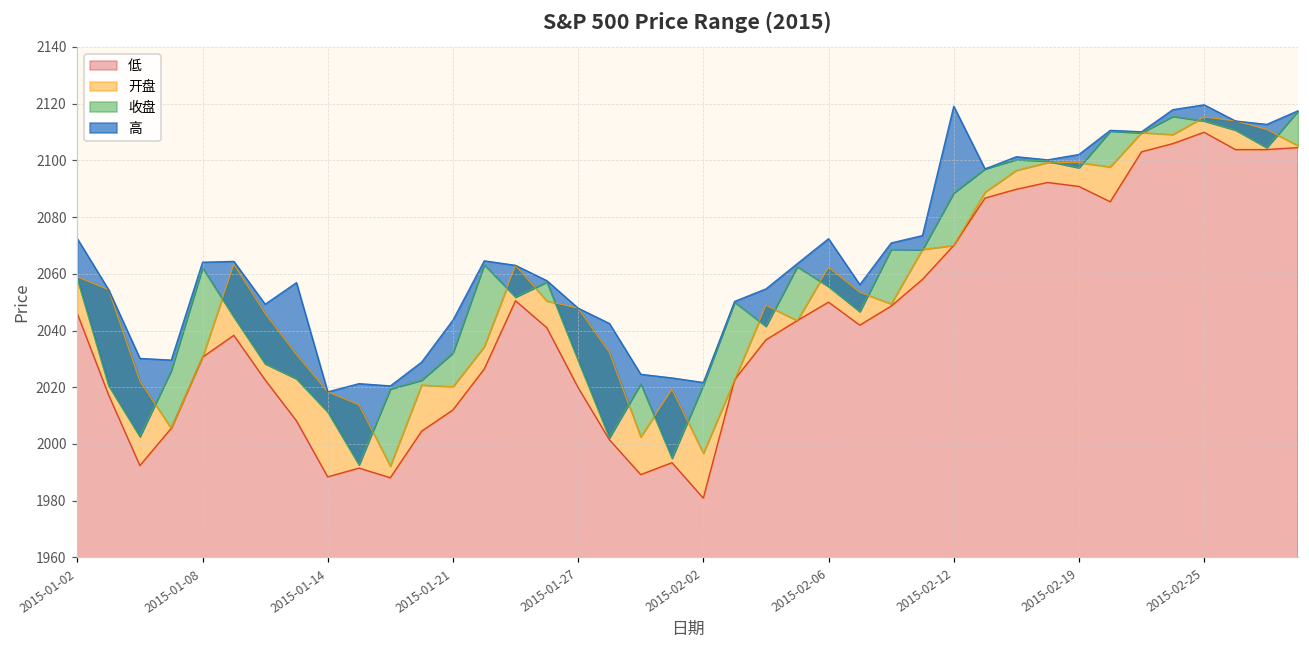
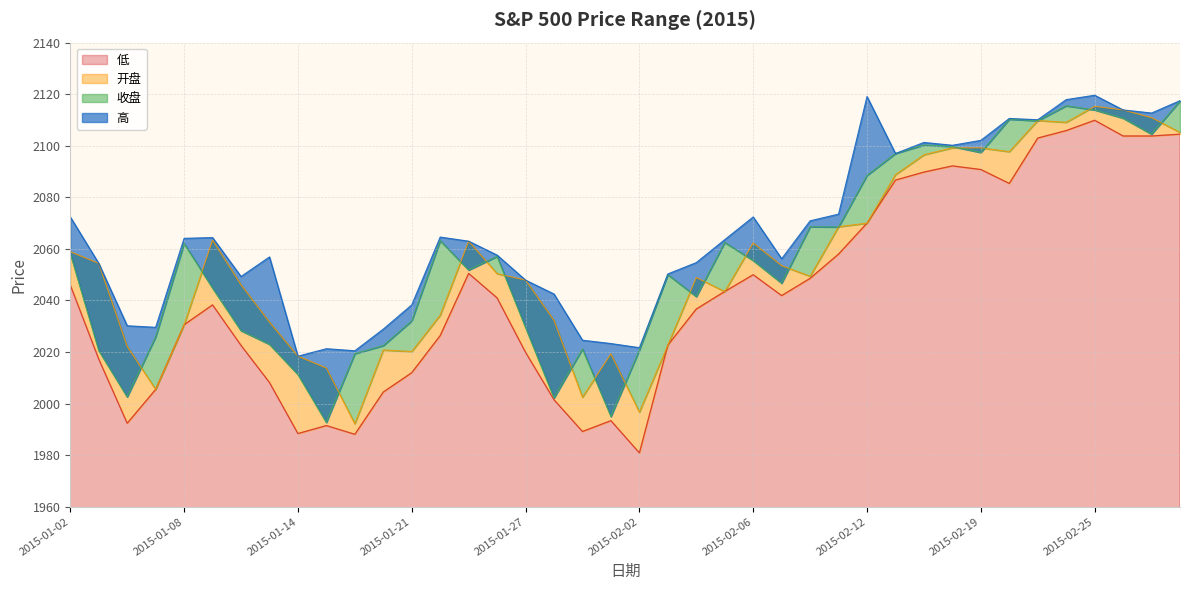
  {
    "低": {
      "2015-01-02": 2046,
      "2015-01-14": 1988,
      "2015-01-21": 2012,
      "2015-01-27": 2020,
      "2015-02-02": 1981,
      "2015-02-06": 2050,
      "2015-02-19": 2091,
      "2015-02-25": 2110
    },
    "开盘": {
      "2015-01-21": 2020,
      "2015-02-02": 1997
    },
    "高": {
      "2015-01-02": 2072,
      "2015-01-08": 2064,
-     "2015-01-21": 2044,
+     "2015-01-21": 2038,
      "2015-02-06": 2072,
      "2015-02-12": 2119,
      "2015-02-19": 2102,
      "2015-02-25": 2120
    }
  }
